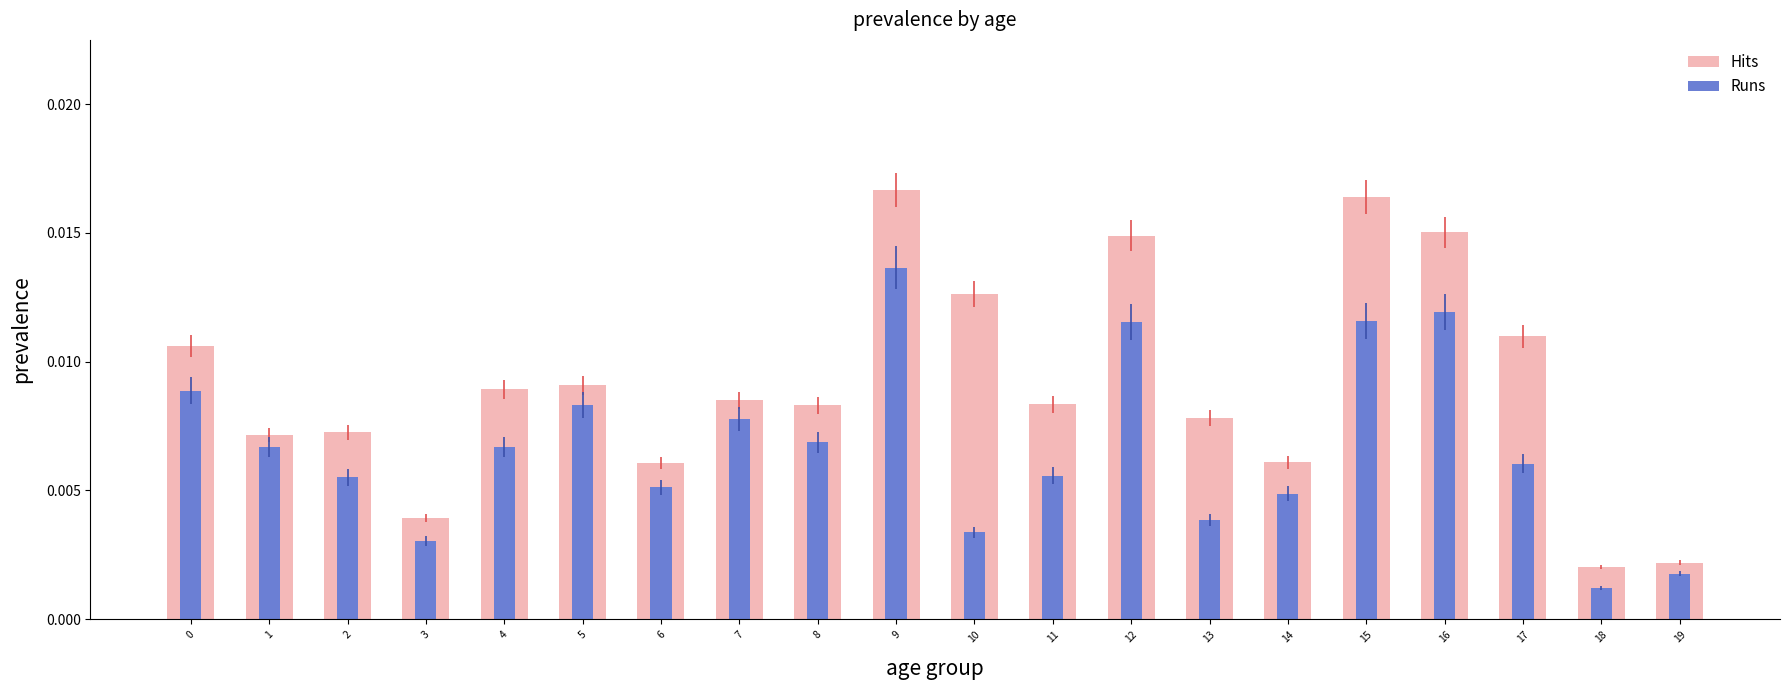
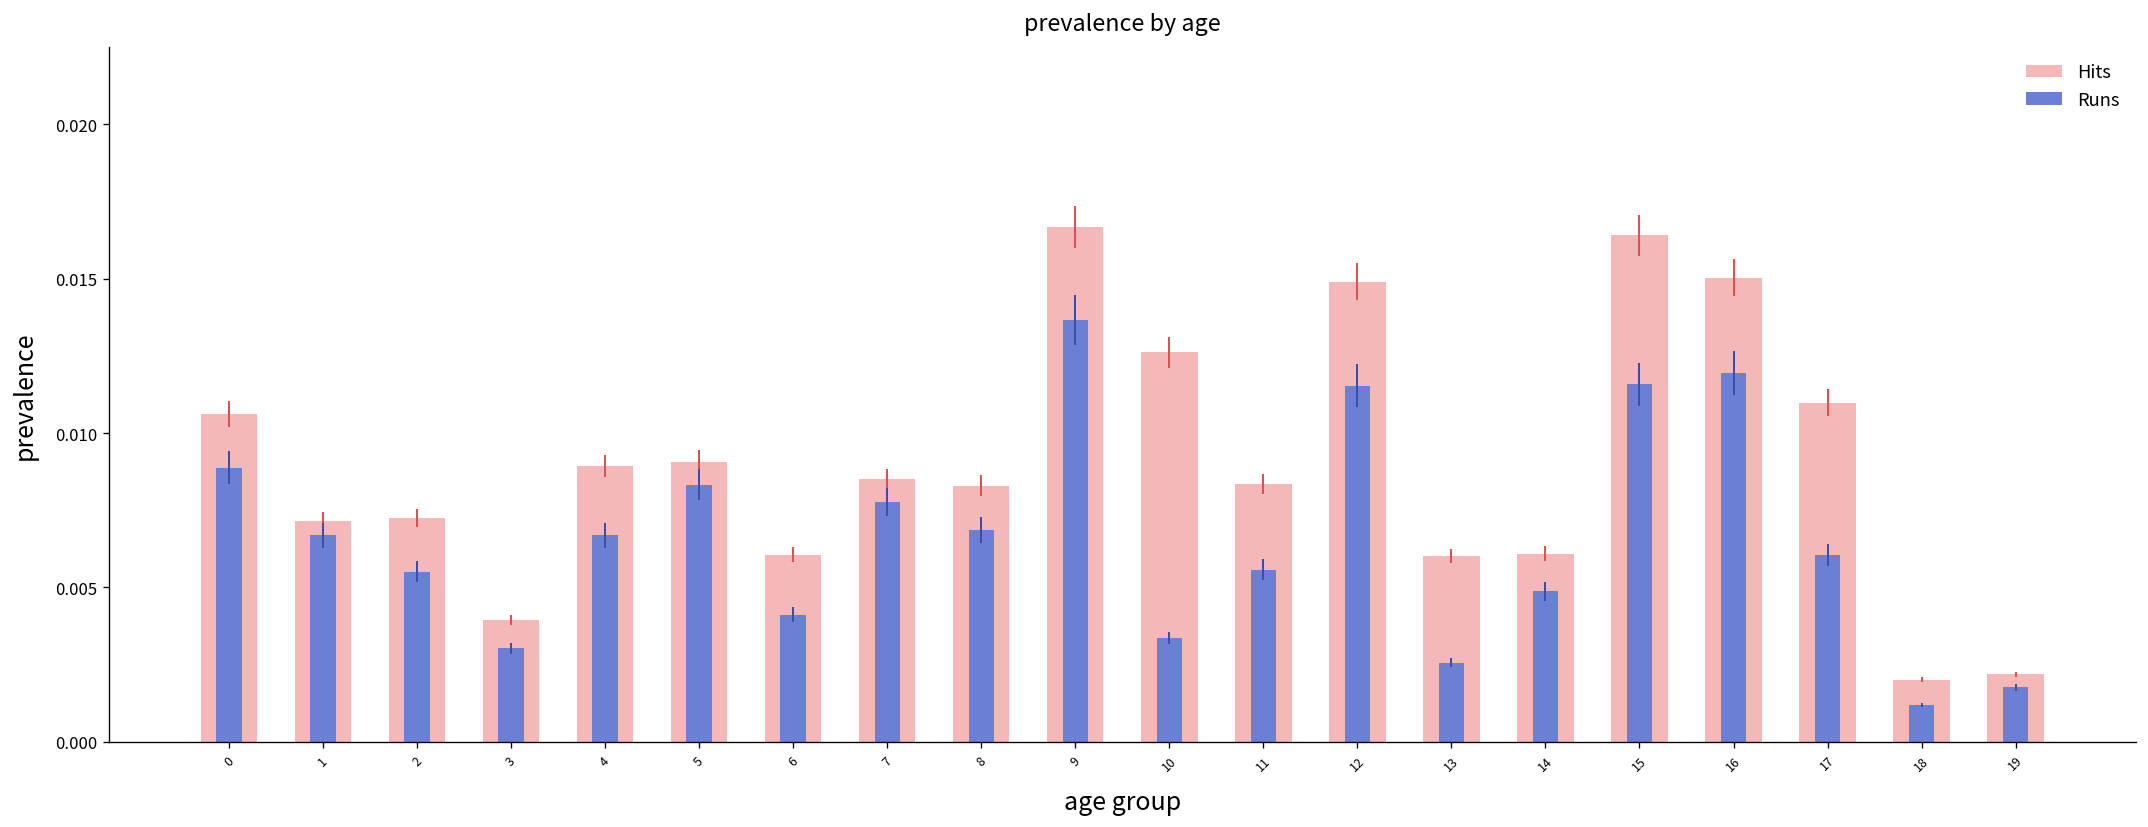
  {
    "Hits": {
      "0": 0.0106,
      "1": 0.0071,
      "2": 0.0073,
      "3": 0.0039,
      "4": 0.0089,
      "5": 0.0091,
      "6": 0.0061,
      "7": 0.0085,
      "8": 0.0083,
      "9": 0.0167,
      "10": 0.0126,
      "11": 0.0083,
      "12": 0.0149,
-     "13": 0.0078,
+     "13": 0.0060,
      "14": 0.0061,
      "15": 0.0164,
      "16": 0.0150,
      "17": 0.0110,
      "18": 0.0020,
      "19": 0.0022
    },
    "Runs": {
-     "6": 0.0051,
-     "13": 0.0039
+     "6": 0.0041,
+     "13": 0.0026
    }
  }
